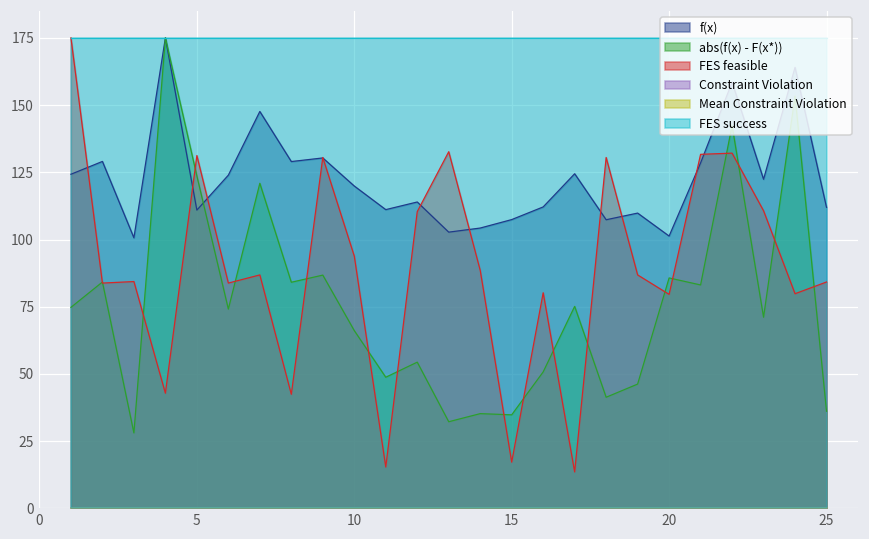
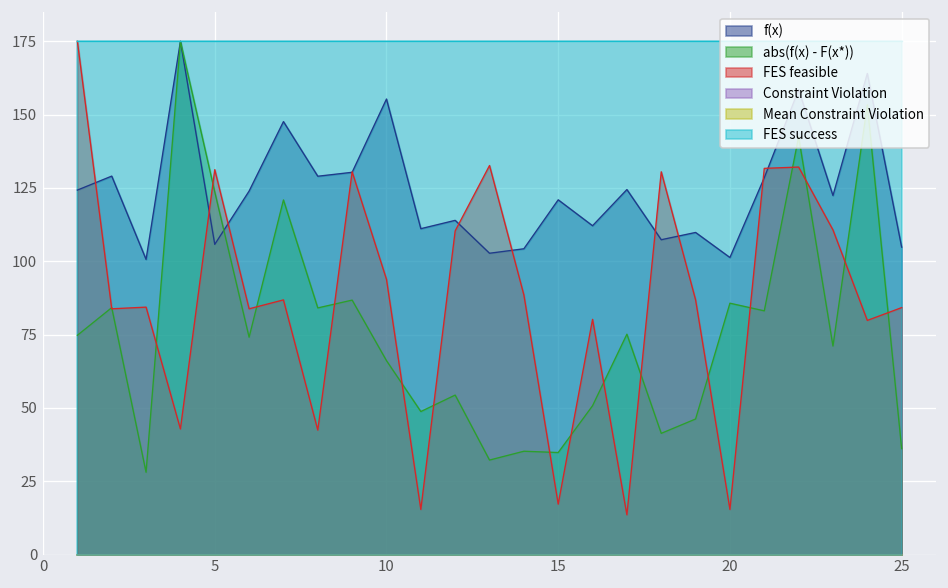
  {
    "f(x)": {
-     "5": 111,
-     "10": 120,
-     "15": 107,
+     "5": 106,
+     "10": 155,
+     "15": 121,
      "20": 101,
-     "25": 112
+     "25": 105
    },
    "abs(f(x) - F(x*))": {
      "5": 124,
      "10": 66,
      "15": 35,
      "20": 86,
      "25": 36
    },
    "FES feasible": {
      "5": 131,
      "10": 94,
      "15": 17,
-     "20": 80,
+     "20": 15,
      "25": 84
    },
    "Mean Constraint Violation": {
      "5": 0,
      "10": 0,
      "15": 0,
      "20": 0,
      "25": 0
    },
    "FES success": {
      "5": 175,
      "10": 175,
      "15": 175
    }
  }
